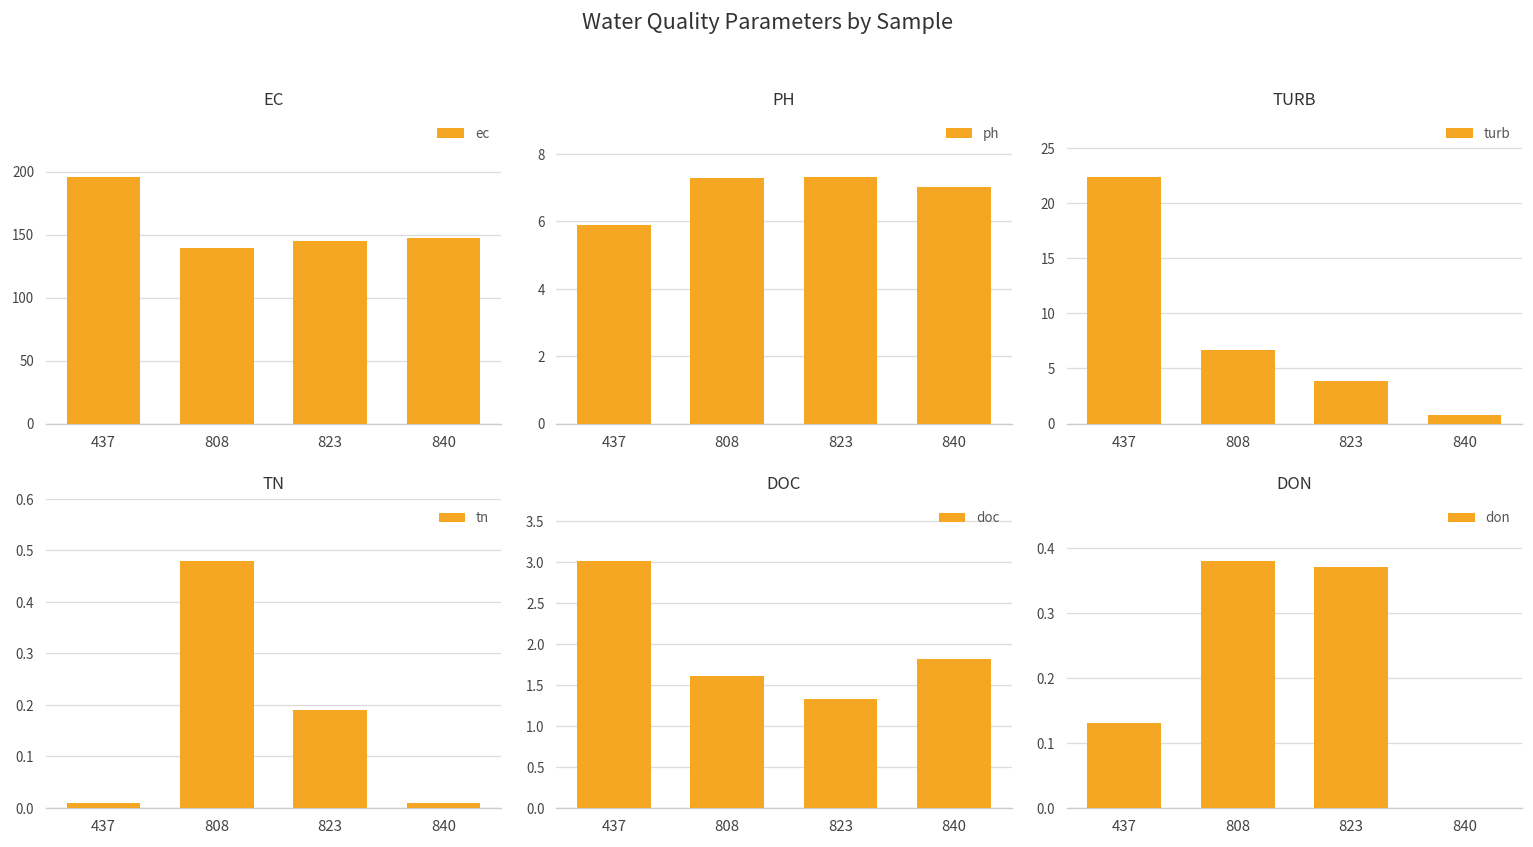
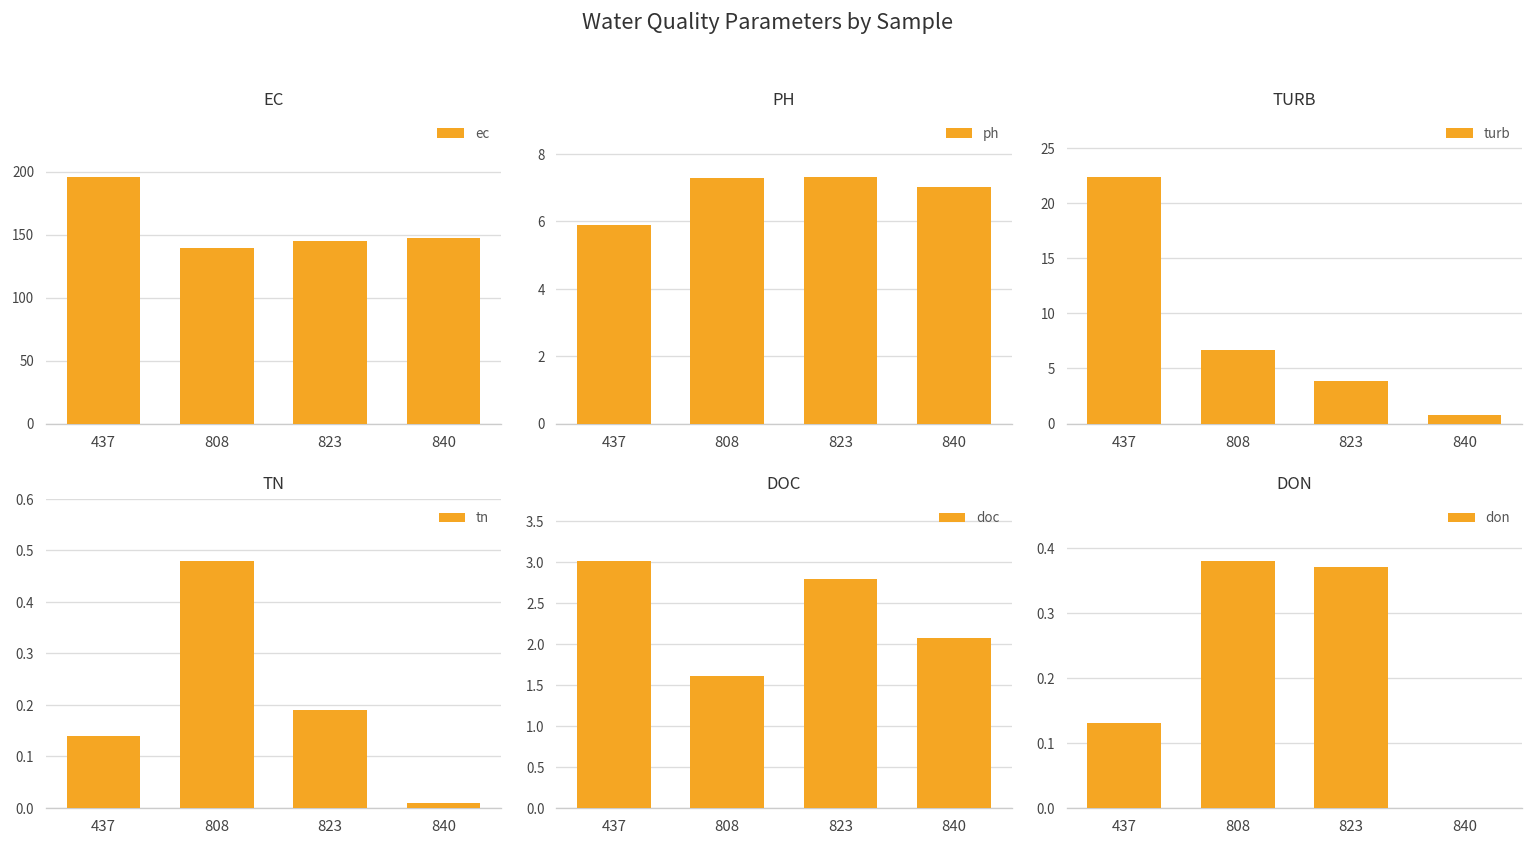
  {
    "EC": {
      "437": 196,
      "808": 139,
      "823": 145,
      "840": 147
    },
    "PH": {
      "437": 5.9,
      "808": 7.3,
      "823": 7.3,
      "840": 7.0
    },
    "TURB": {
      "437": 22,
      "808": 7,
      "823": 4,
      "840": 1
    },
    "TN": {
-     "437": 0.01,
+     "437": 0.14,
      "808": 0.48,
      "823": 0.19,
      "840": 0.01
    },
    "DOC": {
      "437": 3.0,
      "808": 1.6,
-     "823": 1.3,
-     "840": 1.8
+     "823": 2.8,
+     "840": 2.1
    },
    "DON": {
      "437": 0.13,
      "808": 0.38,
      "823": 0.37,
      "840": 0.00
    }
  }
